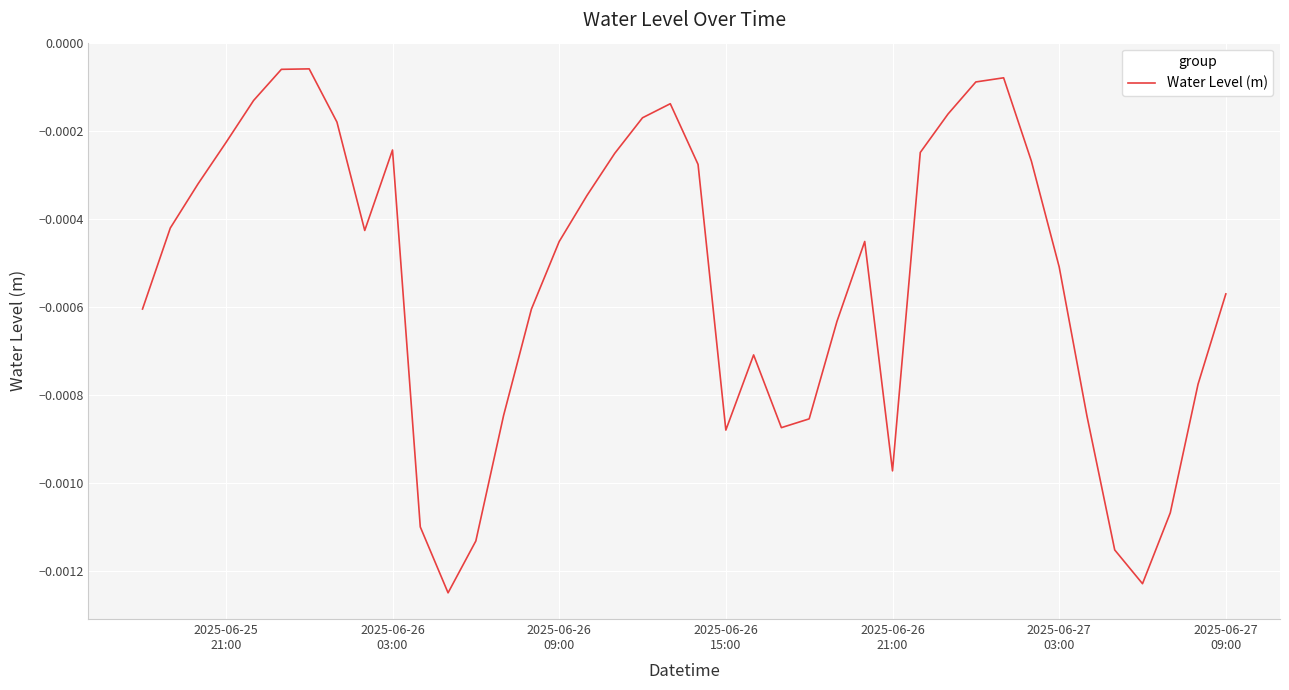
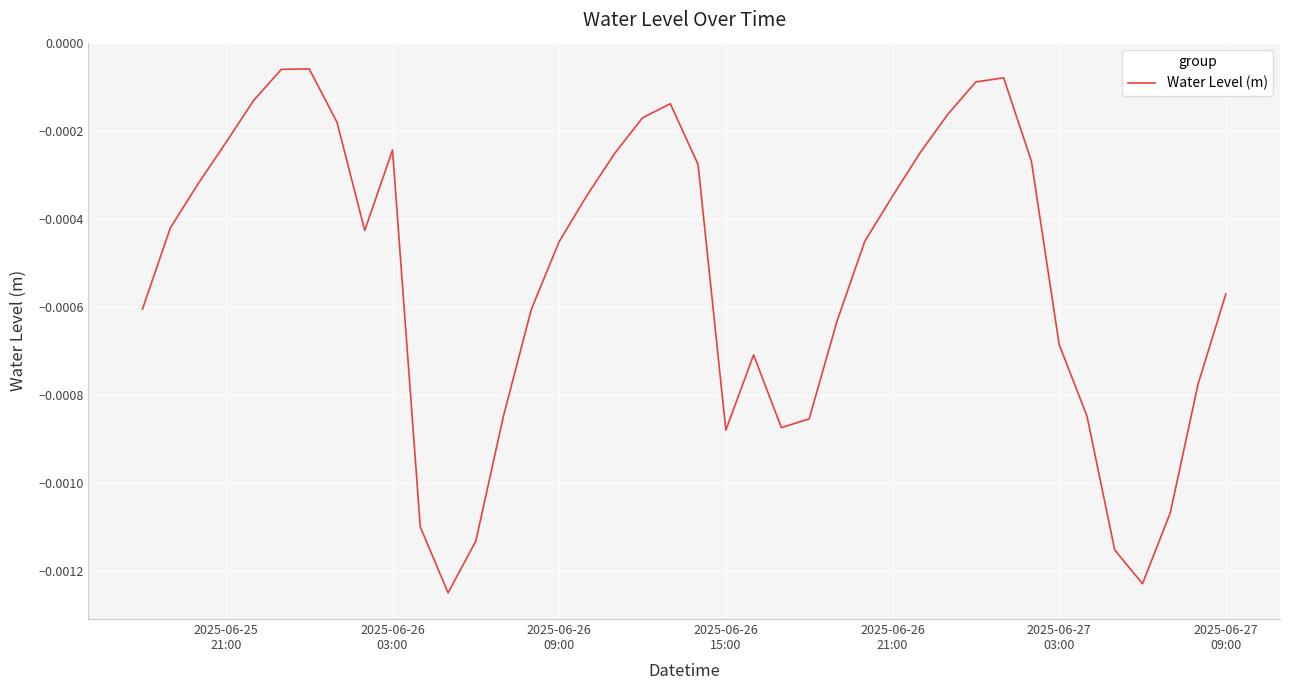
  {
    "2025-06-25 21:00": -0.00023,
    "2025-06-26 03:00": -0.00024,
    "2025-06-26 09:00": -0.00045,
    "2025-06-26 15:00": -0.00088,
-   "2025-06-26 21:00": -0.00097,
-   "2025-06-27 03:00": -0.00051,
+   "2025-06-26 21:00": -0.00035,
+   "2025-06-27 03:00": -0.00069,
    "2025-06-27 09:00": -0.00057
  }
